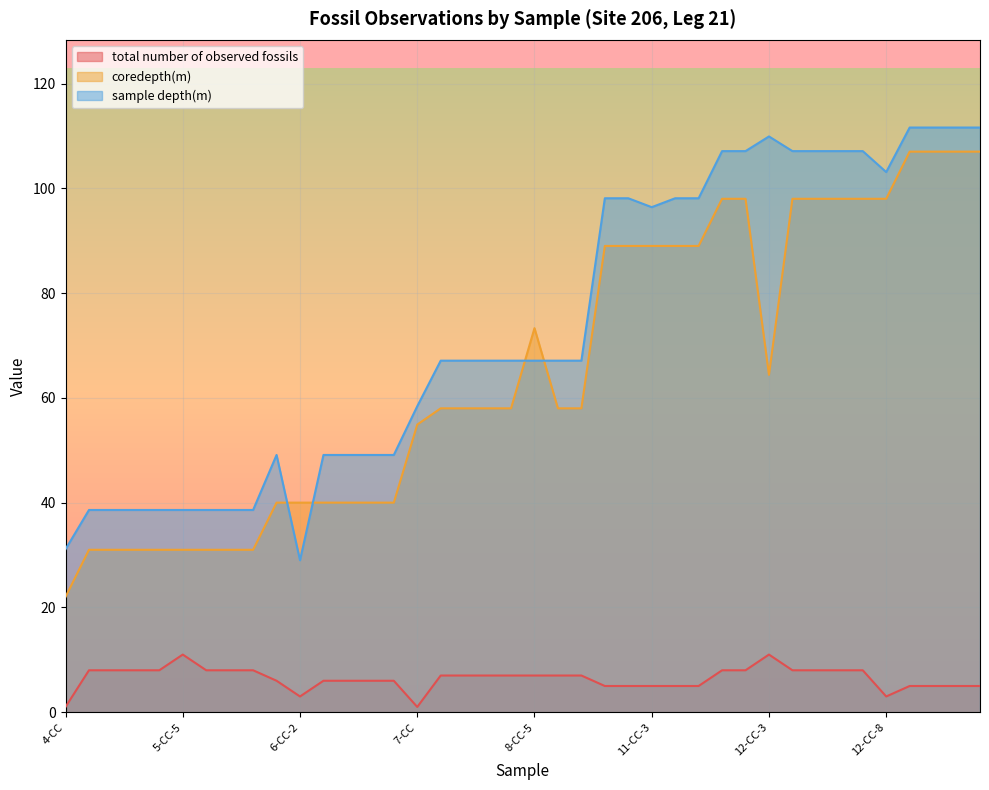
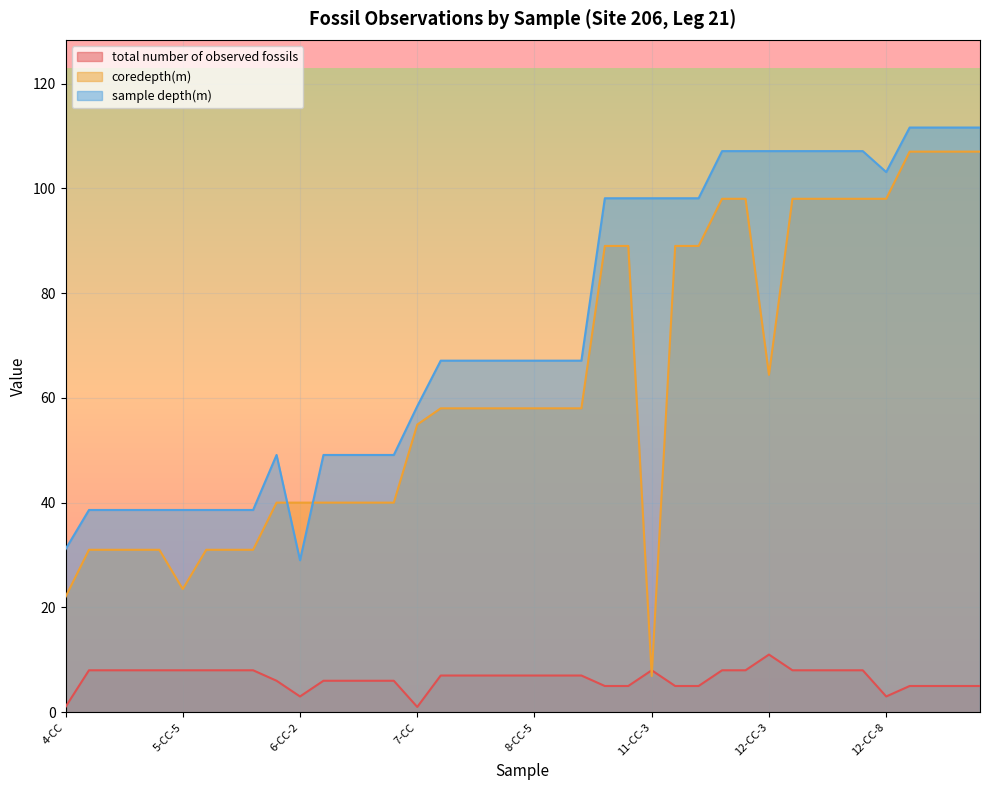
  {
    "total number of observed fossils": {
      "4-CC": 1,
-     "5-CC-5": 11,
+     "5-CC-5": 8,
      "6-CC-2": 3,
      "7-CC": 1,
      "8-CC-5": 7,
-     "11-CC-3": 5,
+     "11-CC-3": 8,
      "12-CC-3": 11,
      "12-CC-8": 3
    },
    "coredepth(m)": {
      "4-CC": 22,
-     "5-CC-5": 31,
+     "5-CC-5": 24,
      "6-CC-2": 40,
      "7-CC": 55,
-     "8-CC-5": 73,
-     "11-CC-3": 89,
+     "8-CC-5": 58,
+     "11-CC-3": 7,
      "12-CC-3": 64,
      "12-CC-8": 98
    },
    "sample depth(m)": {
      "4-CC": 31,
      "5-CC-5": 39,
      "6-CC-2": 29,
      "7-CC": 58,
      "8-CC-5": 67,
-     "11-CC-3": 96,
-     "12-CC-3": 110,
+     "11-CC-3": 98,
+     "12-CC-3": 107,
      "12-CC-8": 103
    }
  }
